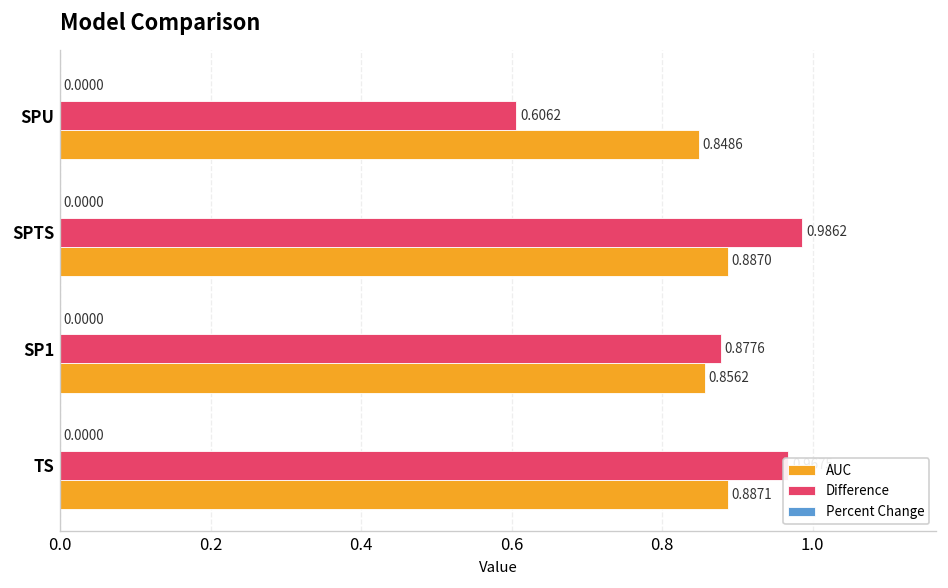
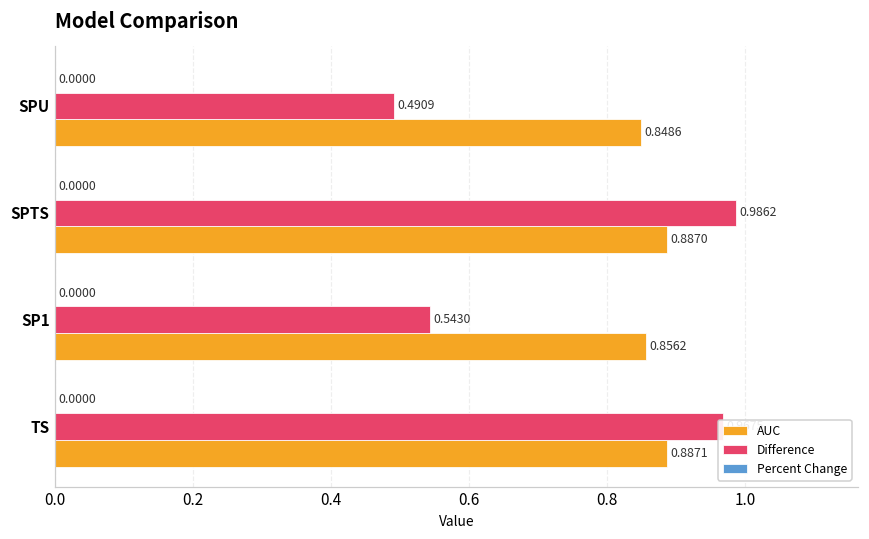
  {
    "AUC": {
      "SPU": 0.8486,
      "SPTS": 0.8870,
      "SP1": 0.8562,
      "TS": 0.8871
    },
    "Difference": {
-     "SPU": 0.6062,
+     "SPU": 0.4909,
      "SPTS": 0.9862,
-     "SP1": 0.8776
+     "SP1": 0.5430
    },
    "Percent Change": {
      "SPU": 0.0000,
      "SPTS": 0.0000,
      "SP1": 0.0000,
      "TS": 0.0000
    }
  }
